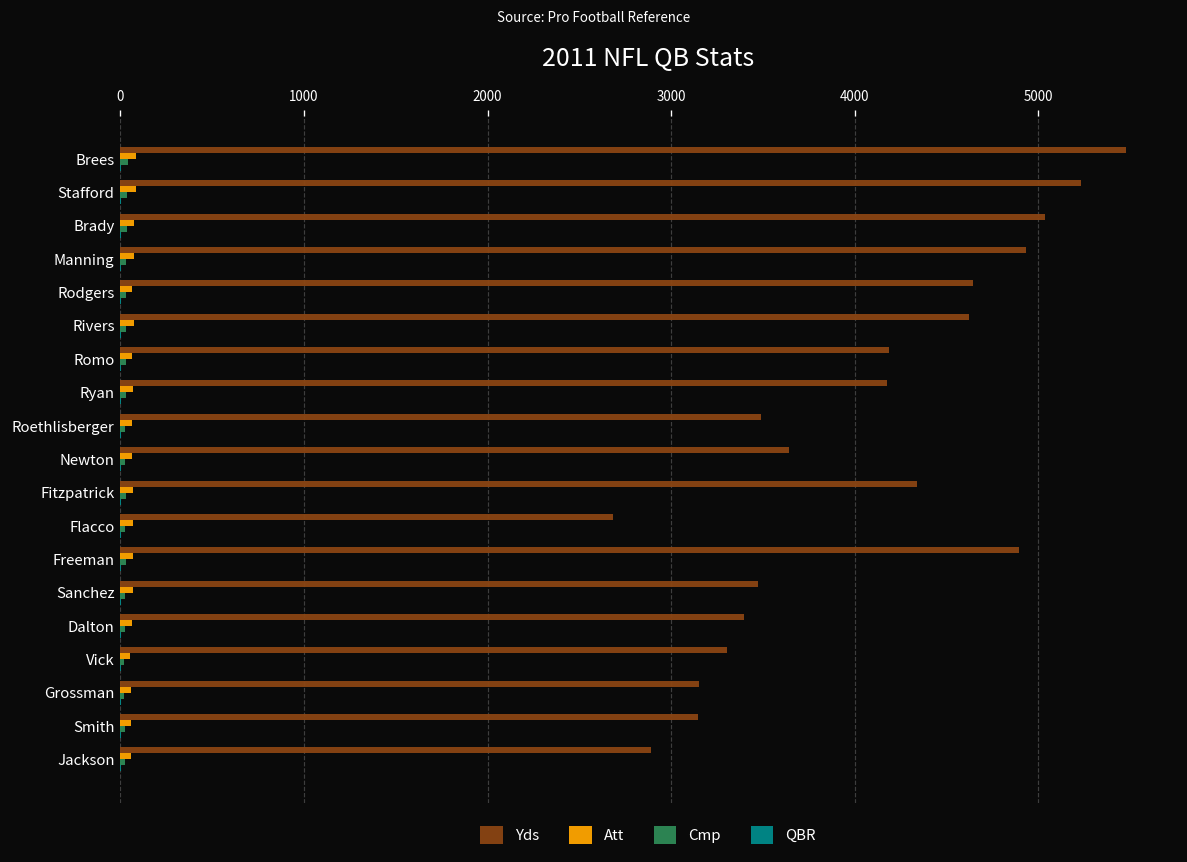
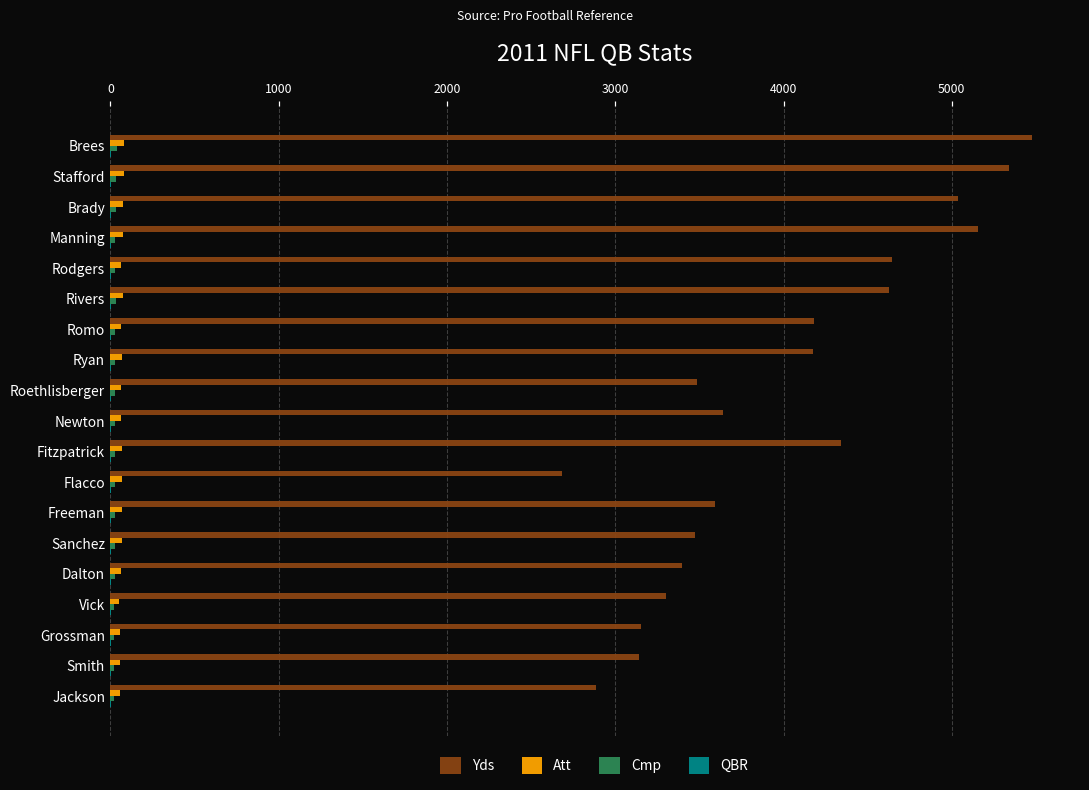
  {
    "Yds": {
      "Brees": 5480,
-     "Stafford": 5240,
+     "Stafford": 5340,
      "Brady": 5040,
-     "Manning": 4930,
+     "Manning": 5160,
      "Rodgers": 4640,
      "Rivers": 4620,
      "Romo": 4180,
      "Ryan": 4180,
      "Roethlisberger": 3490,
      "Newton": 3640,
      "Fitzpatrick": 4340,
      "Flacco": 2680,
-     "Freeman": 4890,
+     "Freeman": 3590,
      "Sanchez": 3470,
      "Dalton": 3400,
      "Vick": 3300,
      "Grossman": 3150,
      "Smith": 3140,
      "Jackson": 2890
    },
    "Att": {
      "Brees": 80,
      "Stafford": 80,
      "Brady": 80,
      "Manning": 70,
      "Rodgers": 60,
      "Rivers": 70,
      "Romo": 70,
      "Ryan": 70,
      "Roethlisberger": 60,
      "Newton": 60,
      "Fitzpatrick": 70,
      "Flacco": 70,
      "Freeman": 70,
      "Sanchez": 70,
      "Dalton": 60,
      "Vick": 50,
      "Grossman": 60,
      "Smith": 60,
      "Jackson": 60
    },
    "Cmp": {
      "Brees": 40,
      "Stafford": 40,
      "Brady": 30,
      "Manning": 30,
      "Rodgers": 30,
      "Rivers": 30,
      "Romo": 30,
      "Ryan": 30,
      "Roethlisberger": 30,
      "Newton": 30,
      "Fitzpatrick": 30,
      "Flacco": 30,
      "Freeman": 30,
      "Sanchez": 30,
      "Dalton": 30,
      "Vick": 20,
      "Grossman": 20,
      "Smith": 20,
      "Jackson": 20
    }
  }
